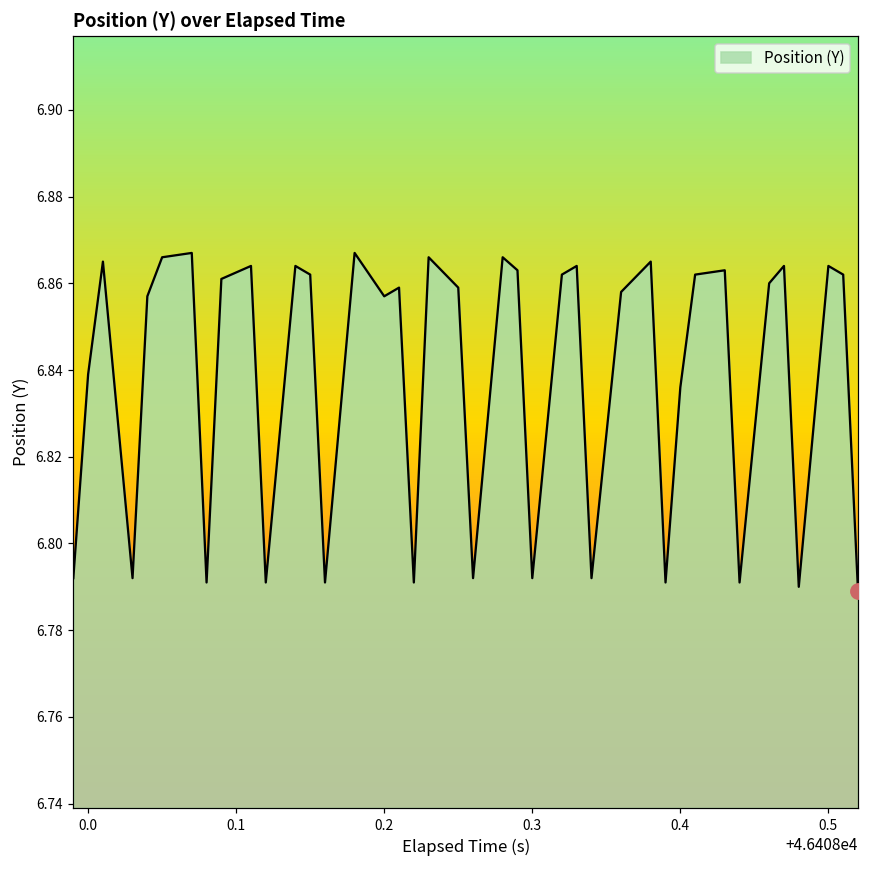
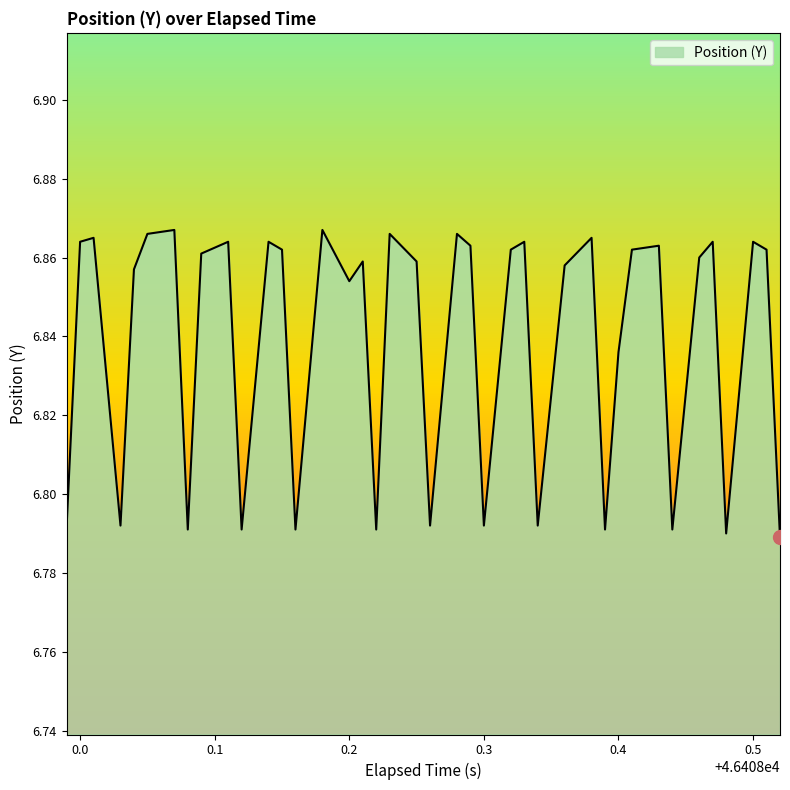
  {
    "Position (Y)": {
-     "0.0": 6.839,
-     "0.2": 6.857,
+     "0.0": 6.864,
+     "0.2": 6.854,
      "0.3": 6.792,
      "0.4": 6.836,
      "0.5": 6.864
    }
  }
